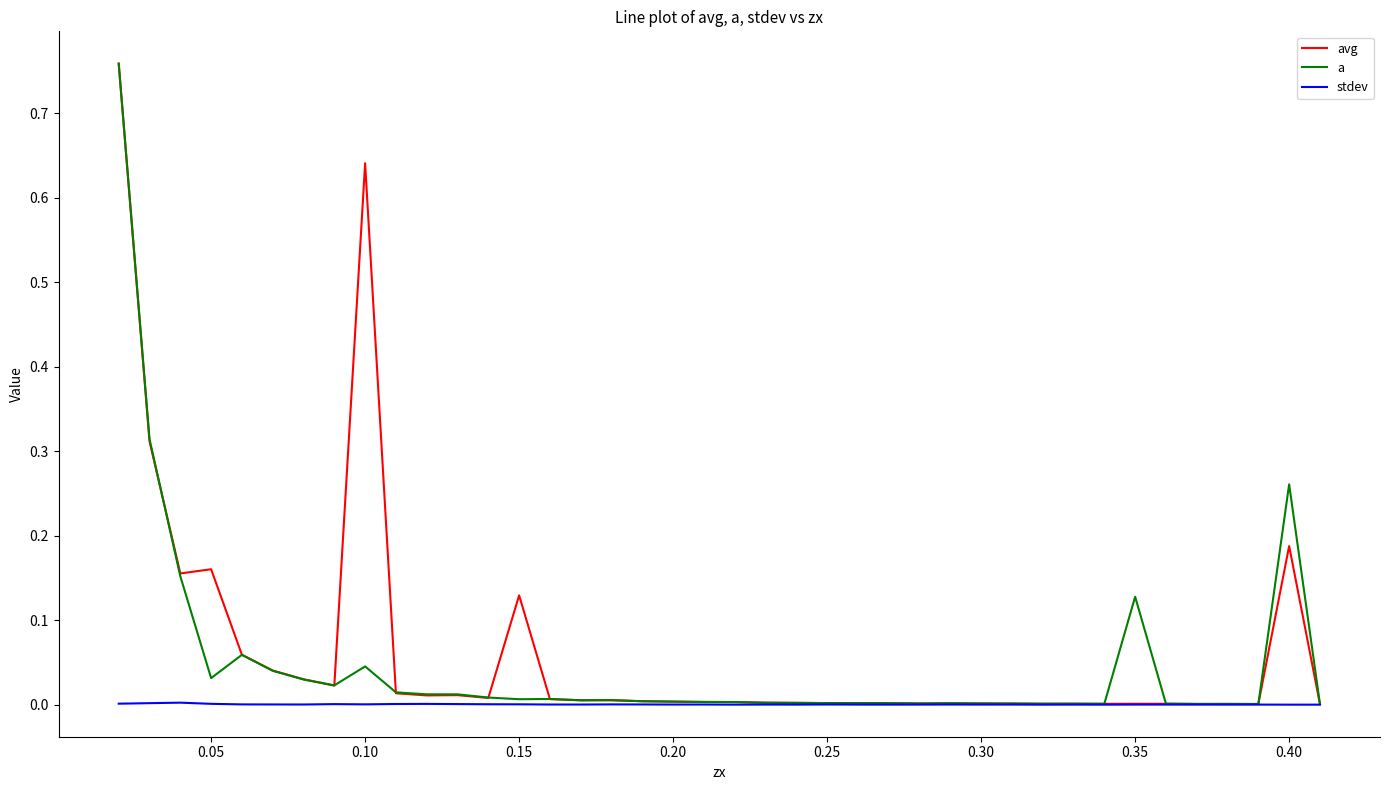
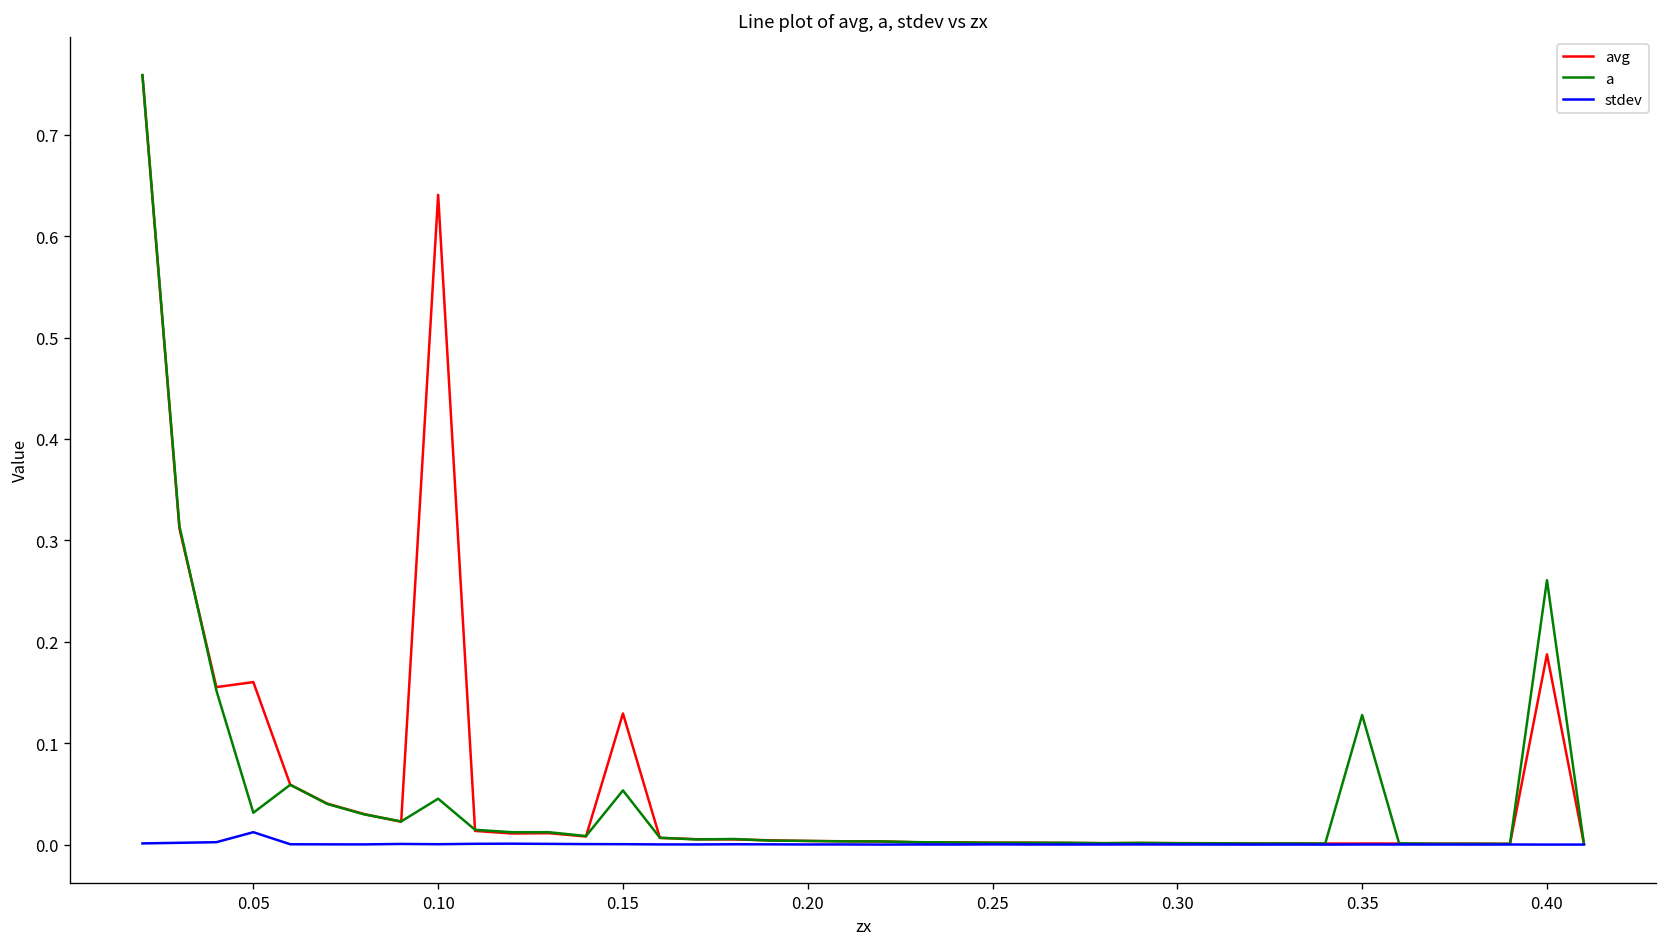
  {
    "avg": {
      "0.05": 0.16,
      "0.10": 0.64,
      "0.15": 0.13,
      "0.40": 0.19
    },
    "a": {
      "0.05": 0.03,
      "0.10": 0.05,
-     "0.15": 0.01,
+     "0.15": 0.05,
      "0.35": 0.13,
      "0.40": 0.26
    },
    "stdev": {
-     "0.05": 0.00,
+     "0.05": 0.01,
      "0.10": 0.00,
      "0.15": 0.00,
      "0.20": 0.00,
      "0.40": 0.00
    }
  }
